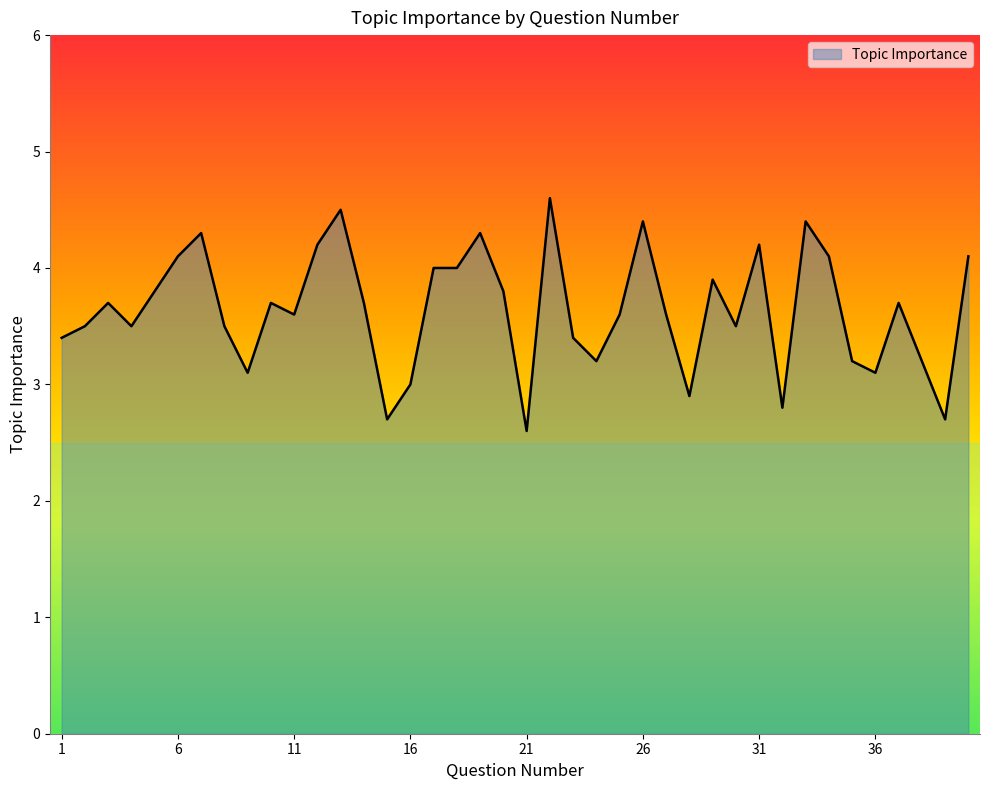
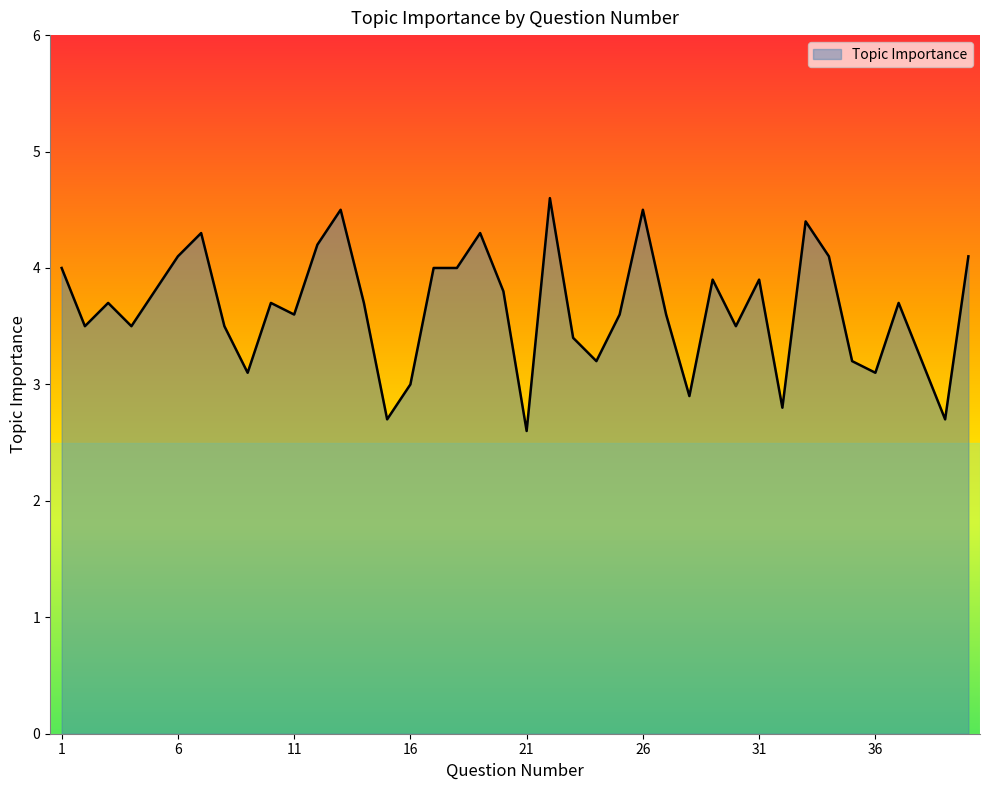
  {
-   "1": 3.4,
+   "1": 4.0,
    "6": 4.1,
    "11": 3.6,
    "16": 3.0,
    "21": 2.6,
-   "26": 4.4,
-   "31": 4.2,
+   "26": 4.5,
+   "31": 3.9,
    "36": 3.1
  }
